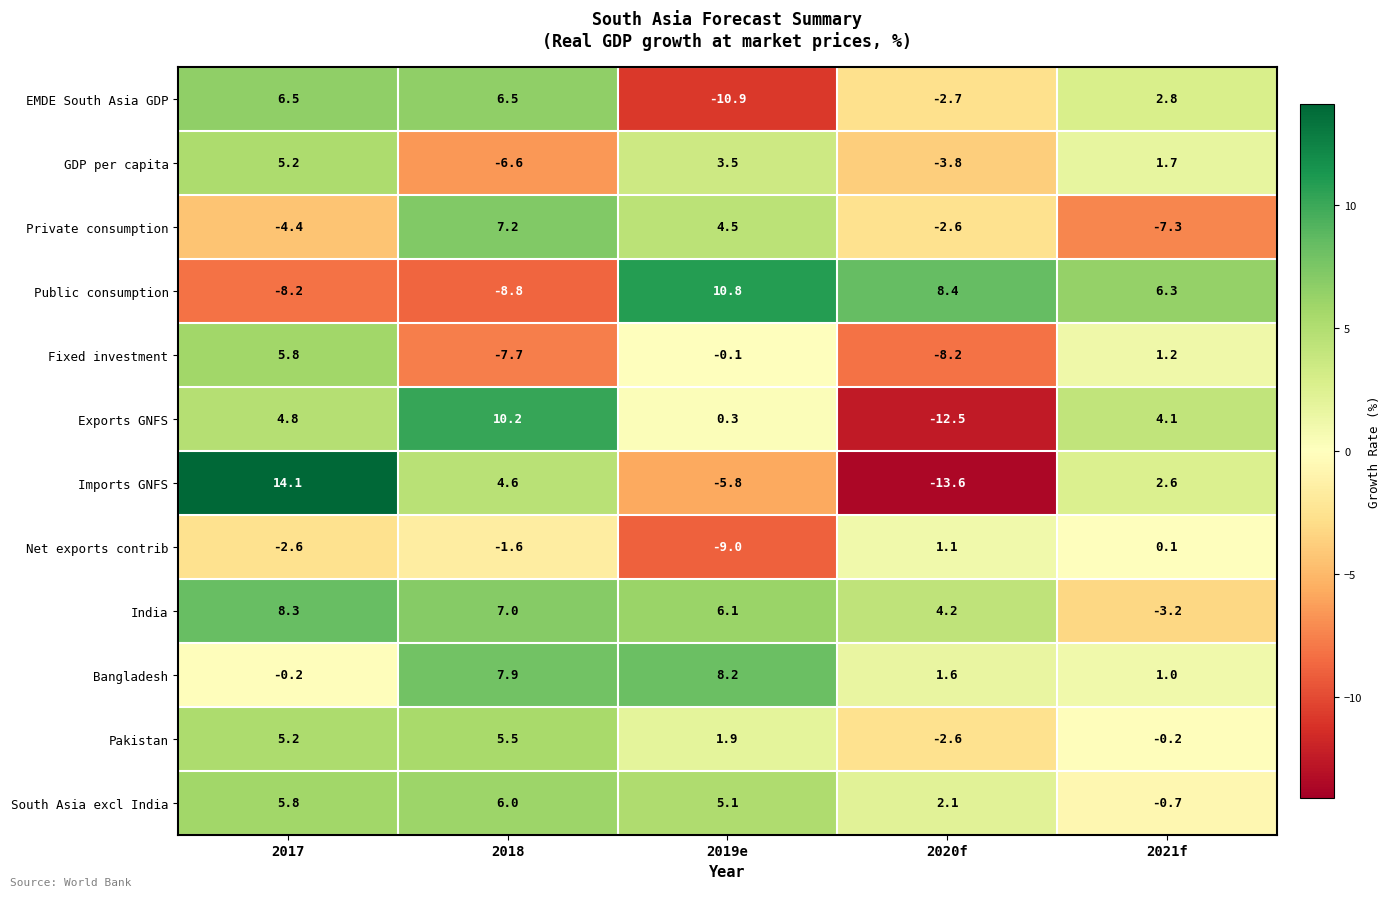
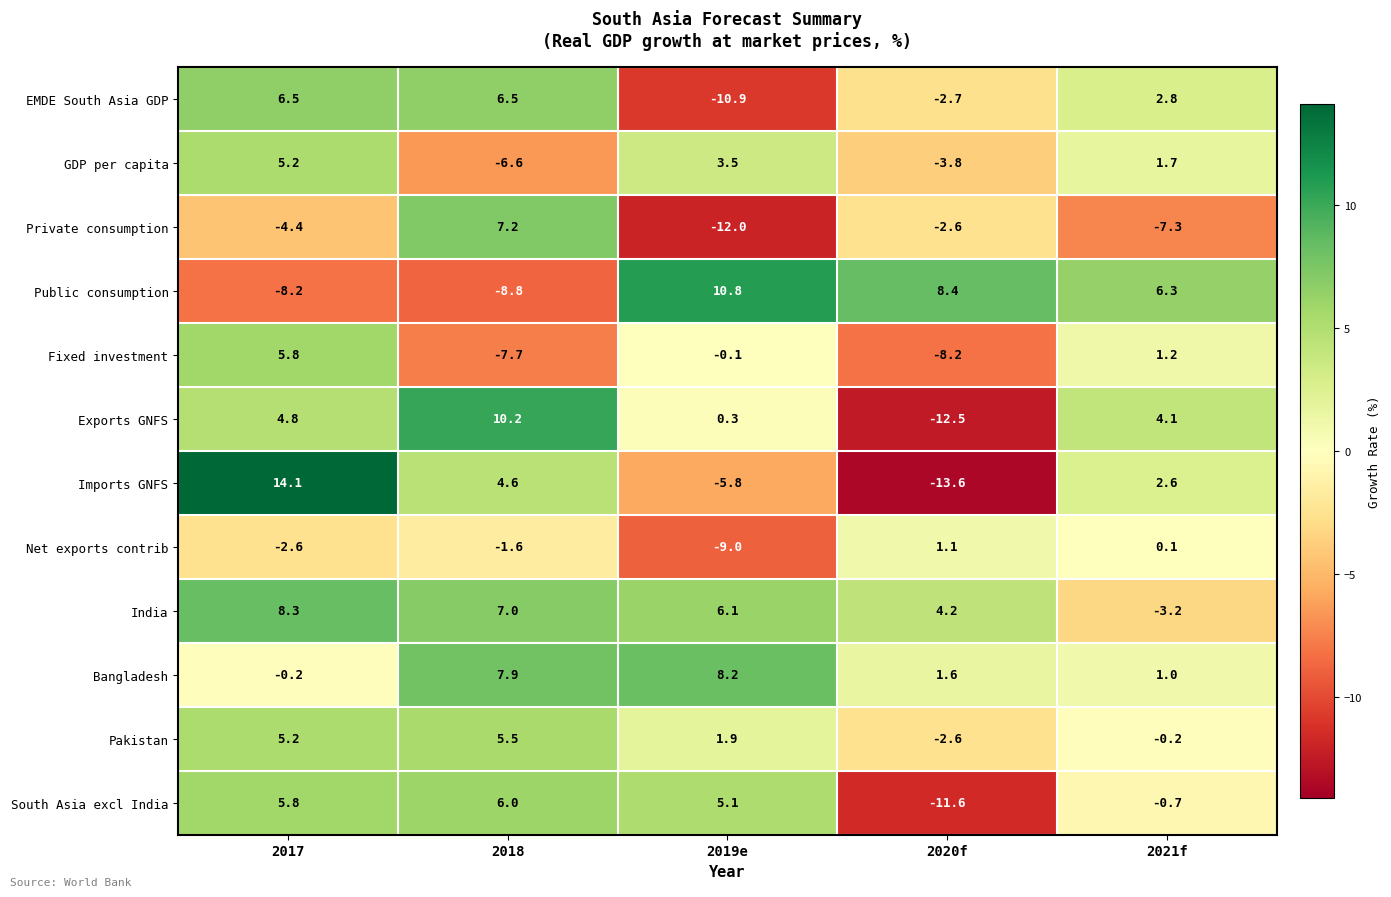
  {
    "EMDE South Asia GDP": {
      "2017": 6.5,
      "2018": 6.5,
      "2019e": -10.9,
      "2020f": -2.7,
      "2021f": 2.8
    },
    "GDP per capita": {
      "2017": 5.2,
      "2018": -6.6,
      "2019e": 3.5,
      "2020f": -3.8,
      "2021f": 1.7
    },
    "Private consumption": {
      "2017": -4.4,
      "2018": 7.2,
-     "2019e": 4.5,
+     "2019e": -12.0,
      "2020f": -2.6,
      "2021f": -7.3
    },
    "Public consumption": {
      "2017": -8.2,
      "2018": -8.8,
      "2019e": 10.8,
      "2020f": 8.4,
      "2021f": 6.3
    },
    "Fixed investment": {
      "2017": 5.8,
      "2018": -7.7,
      "2019e": -0.1,
      "2020f": -8.2,
      "2021f": 1.2
    },
    "Exports GNFS": {
      "2017": 4.8,
      "2018": 10.2,
      "2019e": 0.3,
      "2020f": -12.5,
      "2021f": 4.1
    },
    "Imports GNFS": {
      "2017": 14.1,
      "2018": 4.6,
      "2019e": -5.8,
      "2020f": -13.6,
      "2021f": 2.6
    },
    "Net exports contrib": {
      "2017": -2.6,
      "2018": -1.6,
      "2019e": -9.0,
      "2020f": 1.1,
      "2021f": 0.1
    },
    "India": {
      "2017": 8.3,
      "2018": 7.0,
      "2019e": 6.1,
      "2020f": 4.2,
      "2021f": -3.2
    },
    "Bangladesh": {
      "2017": -0.2,
      "2018": 7.9,
      "2019e": 8.2,
      "2020f": 1.6,
      "2021f": 1.0
    },
    "Pakistan": {
      "2017": 5.2,
      "2018": 5.5,
      "2019e": 1.9,
      "2020f": -2.6,
      "2021f": -0.2
    },
    "South Asia excl India": {
      "2017": 5.8,
      "2018": 6.0,
      "2019e": 5.1,
-     "2020f": 2.1,
+     "2020f": -11.6,
      "2021f": -0.7
    }
  }
